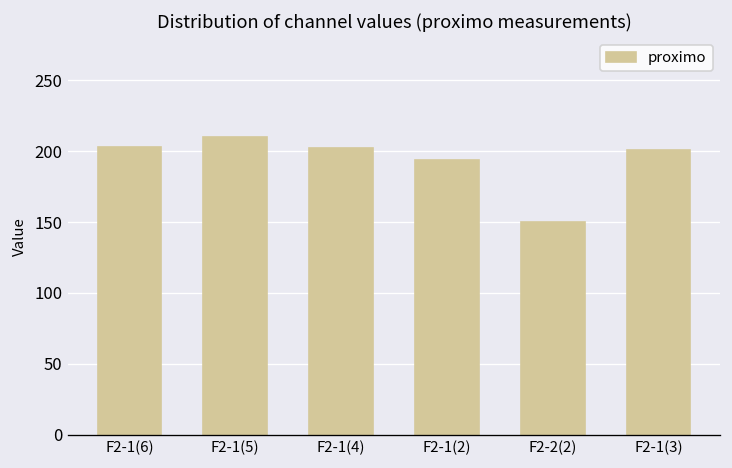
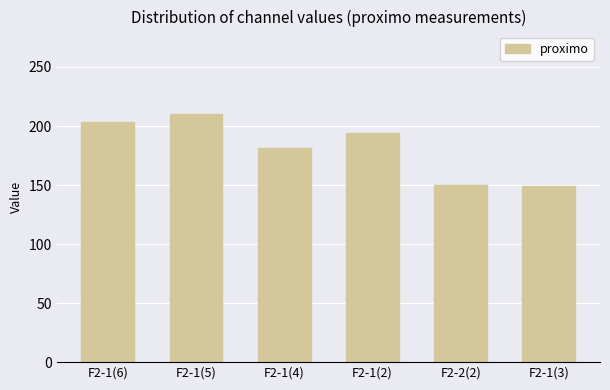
  {
    "F2-1(6)": 203,
    "F2-1(5)": 210,
-   "F2-1(4)": 202,
+   "F2-1(4)": 181,
    "F2-1(2)": 194,
    "F2-2(2)": 150,
-   "F2-1(3)": 201
+   "F2-1(3)": 149
  }
